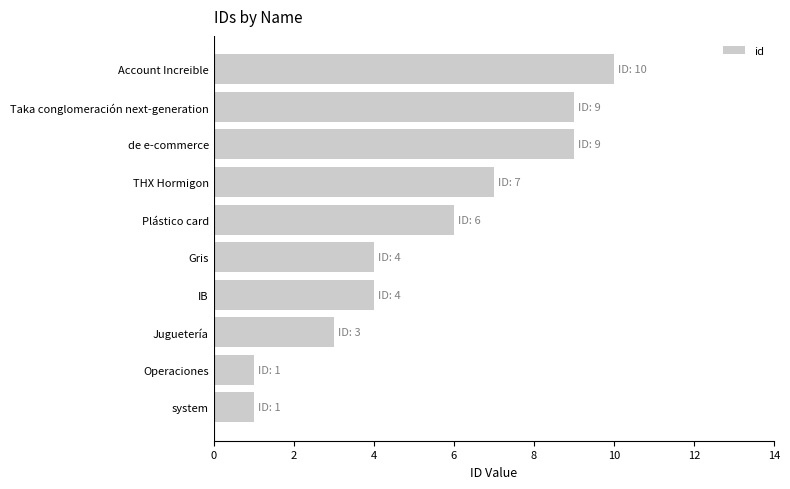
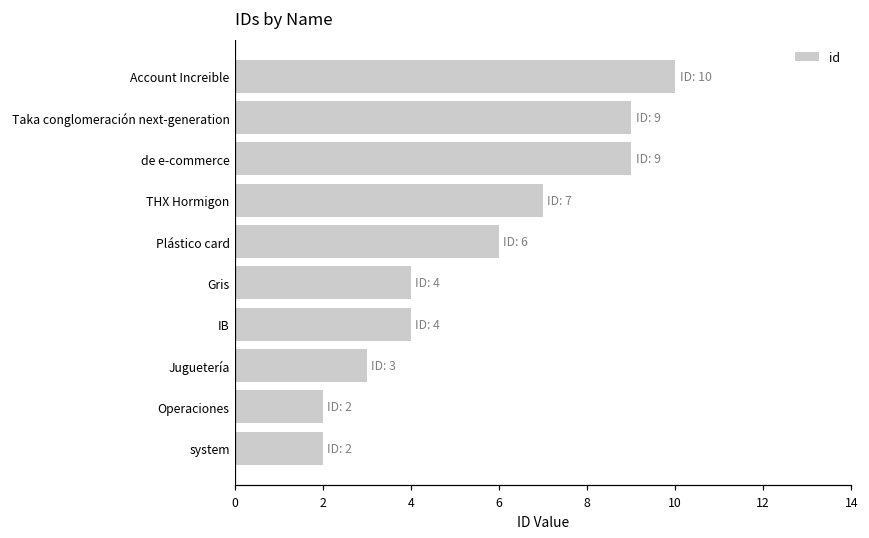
  {
    "Account Increible": 10,
    "Taka conglomeración next-generation": 9,
    "de e-commerce": 9,
    "THX Hormigon": 7,
    "Plástico card": 6,
    "Gris": 4,
    "IB": 4,
    "Juguetería": 3,
-   "Operaciones": 1,
-   "system": 1
+   "Operaciones": 2,
+   "system": 2
  }
